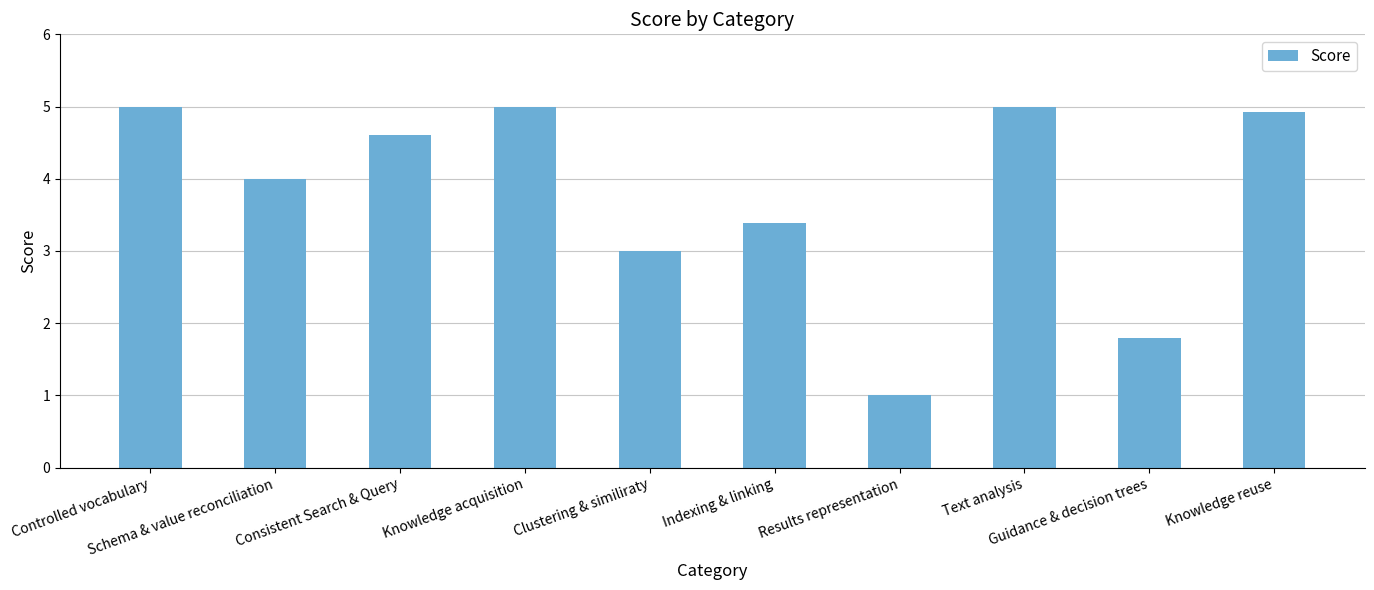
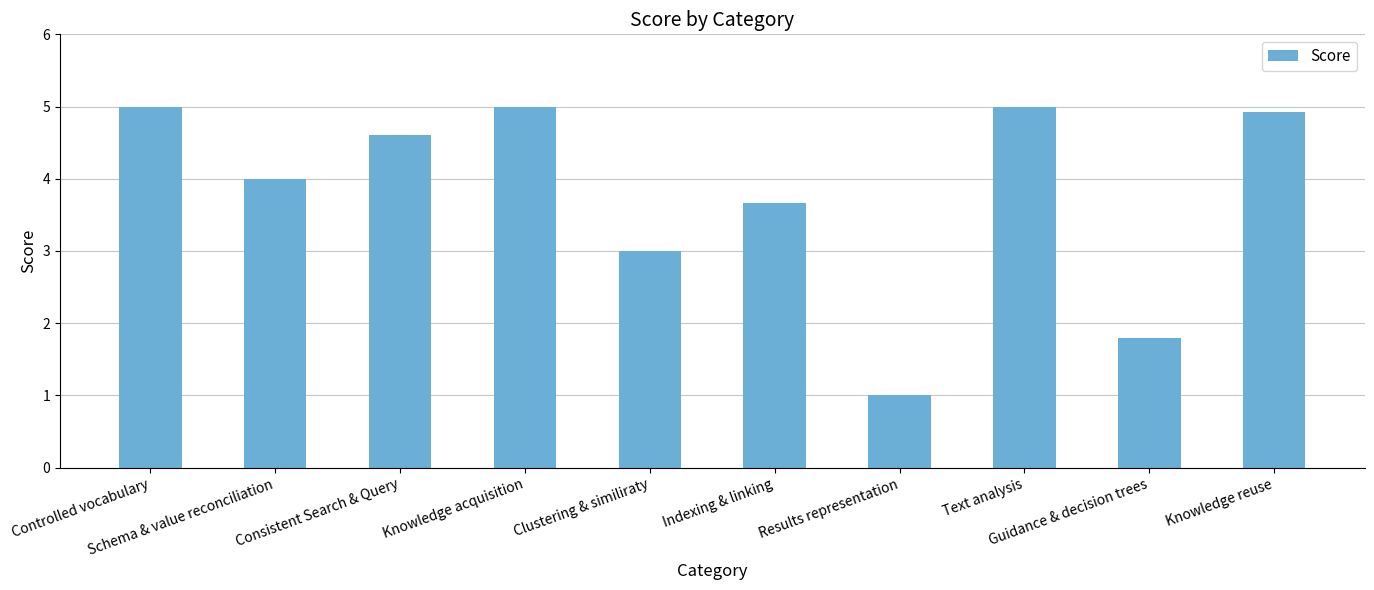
  {
    "Controlled vocabulary": 5.0,
    "Schema & value reconciliation": 4.0,
    "Consistent Search & Query": 4.6,
    "Knowledge acquisition": 5.0,
    "Clustering & similiraty": 3.0,
-   "Indexing & linking": 3.4,
+   "Indexing & linking": 3.7,
    "Results representation": 1.0,
    "Text analysis": 5.0,
    "Guidance & decision trees": 1.8,
    "Knowledge reuse": 4.9
  }
